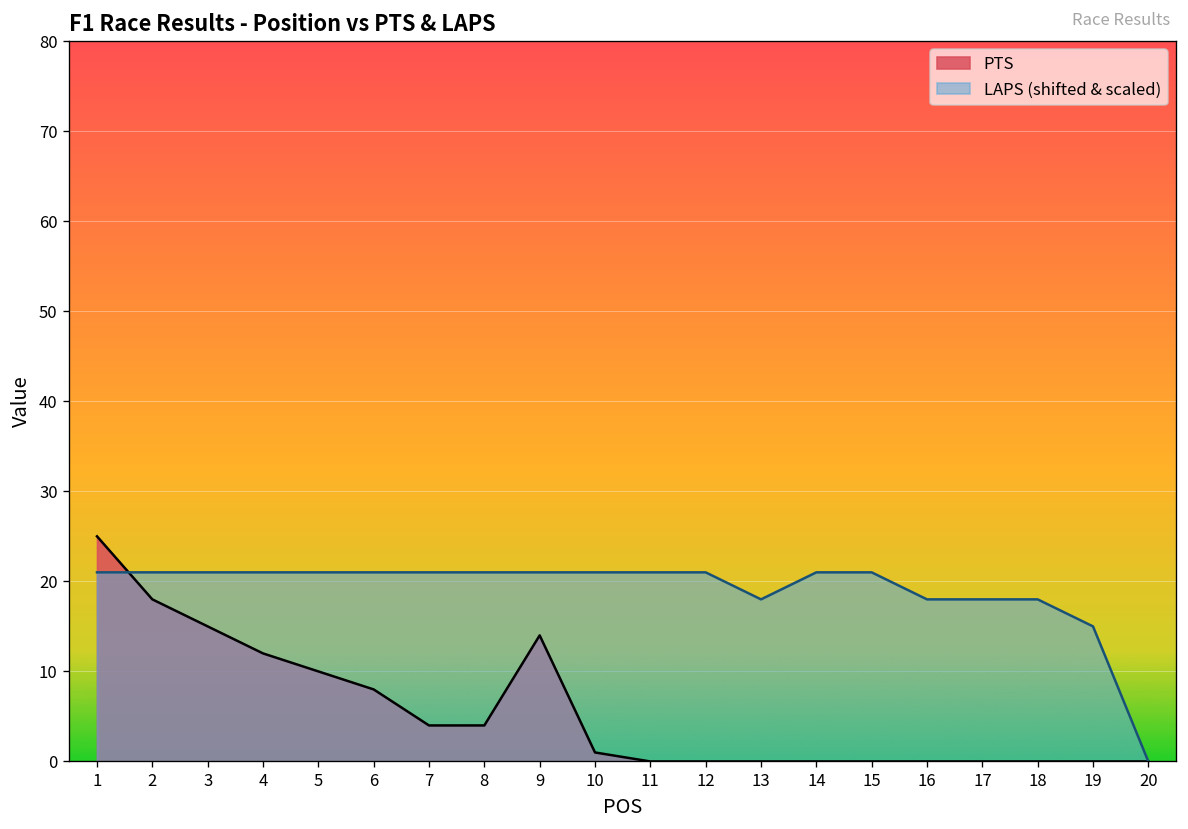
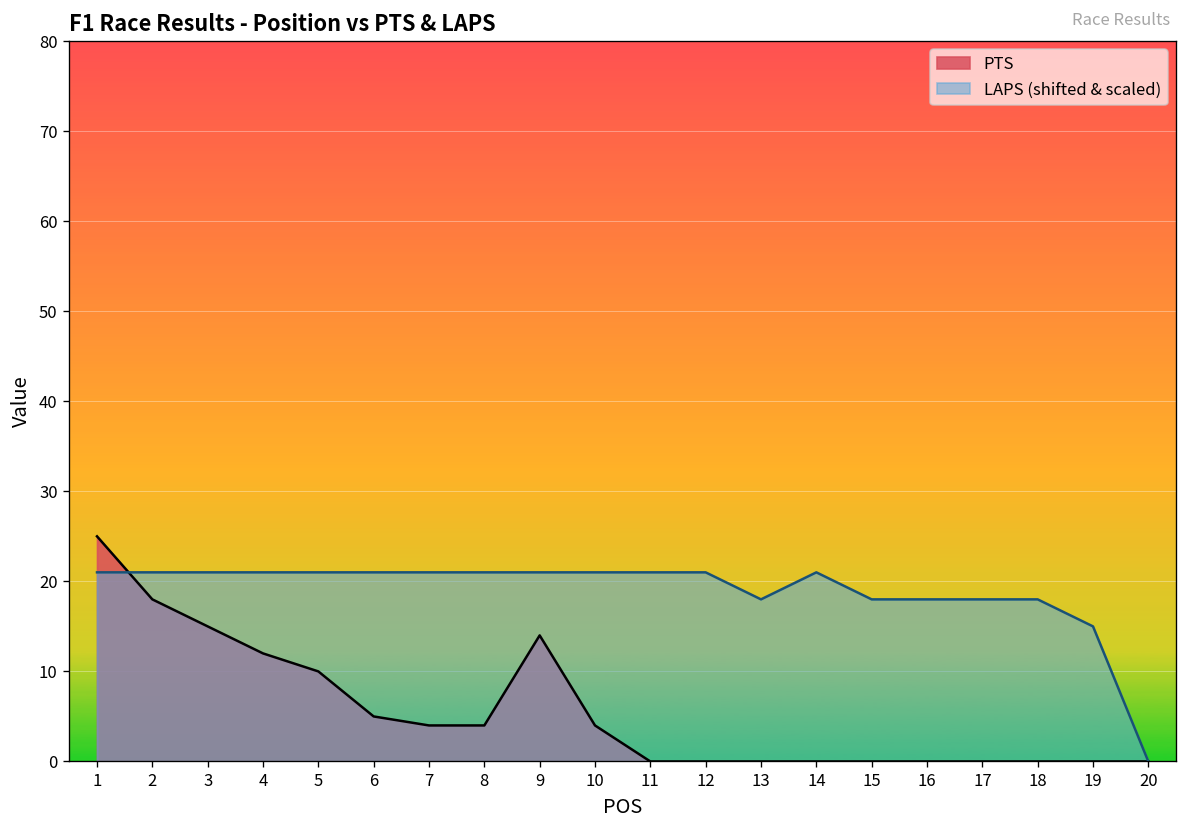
  {
    "PTS": {
      "1": 25,
      "2": 18,
      "3": 15,
      "4": 12,
      "5": 10,
-     "6": 8,
+     "6": 5,
      "7": 4,
      "8": 4,
      "9": 14,
-     "10": 1,
+     "10": 4,
      "11": 0,
      "12": 0,
      "13": 0,
      "14": 0,
      "15": 0,
      "16": 0,
      "17": 0,
      "18": 0,
      "19": 0
    },
    "LAPS (shifted & scaled)": {
      "1": 21,
      "2": 21,
      "3": 21,
      "4": 21,
      "5": 21,
      "6": 21,
      "7": 21,
      "8": 21,
      "9": 21,
      "10": 21,
      "11": 21,
      "12": 21,
      "13": 18,
      "14": 21,
-     "15": 21,
+     "15": 18,
      "16": 18,
      "17": 18,
      "18": 18,
      "19": 15
    }
  }
